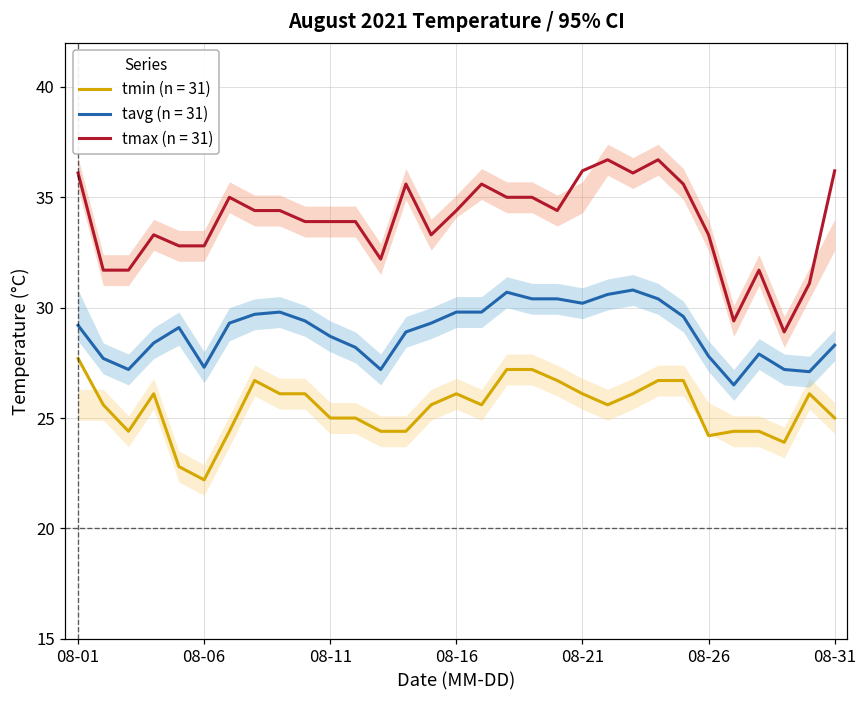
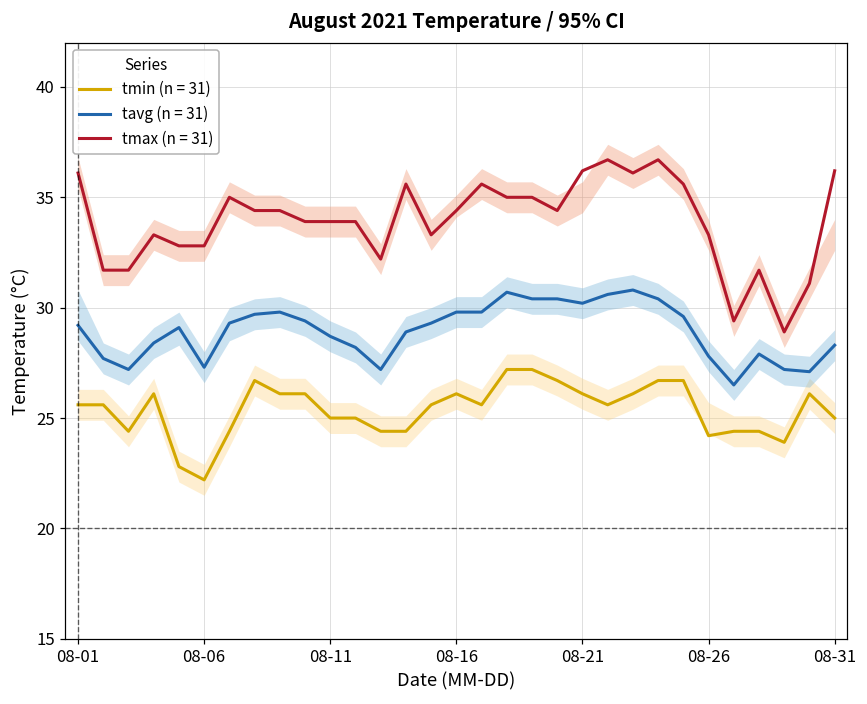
  {
    "tmin (n = 31)": {
-     "08-01": 27.7,
+     "08-01": 25.6,
      "08-06": 22.2,
      "08-11": 25.0,
      "08-16": 26.1,
      "08-21": 26.1,
      "08-26": 24.2,
      "08-31": 25.0
    },
    "tavg (n = 31)": {
      "08-01": 29.2,
      "08-06": 27.3,
      "08-11": 28.7,
      "08-16": 29.8,
      "08-21": 30.2,
      "08-26": 27.8,
      "08-31": 28.3
    },
    "tmax (n = 31)": {
      "08-01": 36.1,
      "08-06": 32.8,
      "08-11": 33.9,
      "08-16": 34.4,
      "08-21": 36.2,
      "08-26": 33.3,
      "08-31": 36.2
    }
  }
